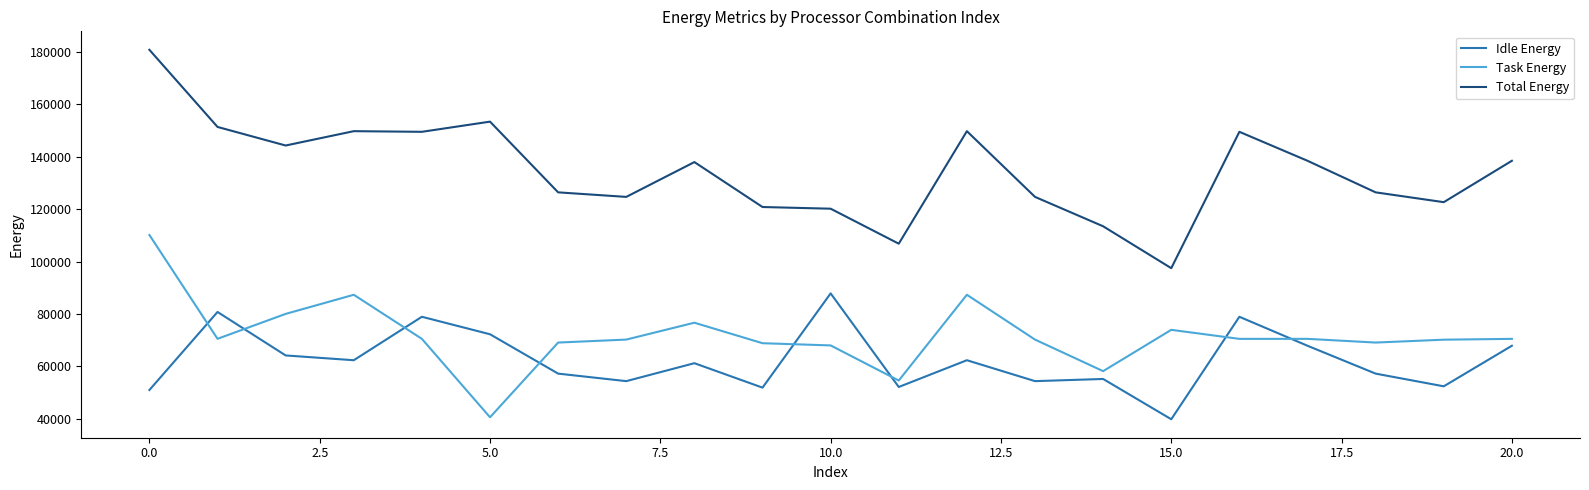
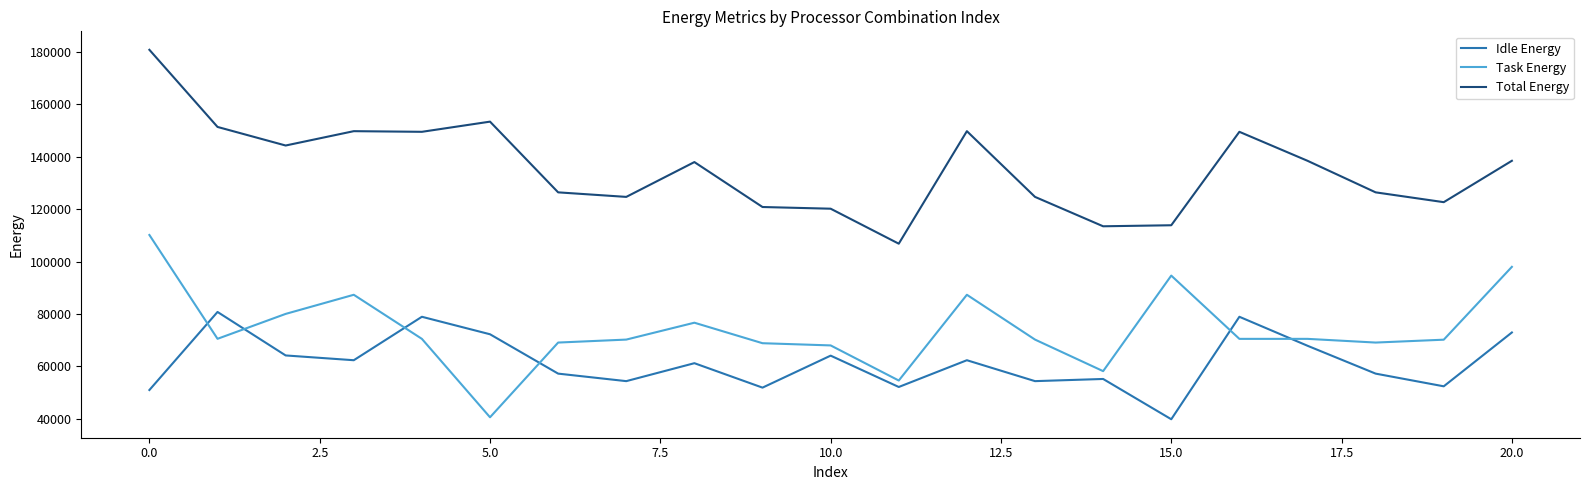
  {
    "Idle Energy": {
      "0.0": 51000,
      "5.0": 72000,
-     "10.0": 88000,
+     "10.0": 64000,
      "15.0": 40000,
-     "20.0": 68000
+     "20.0": 73000
    },
    "Task Energy": {
      "0.0": 110000,
      "5.0": 41000,
      "10.0": 68000,
-     "15.0": 74000,
-     "20.0": 71000
+     "15.0": 95000,
+     "20.0": 98000
    },
    "Total Energy": {
      "0.0": 181000,
      "5.0": 153000,
      "10.0": 120000,
-     "15.0": 97000,
+     "15.0": 114000,
      "20.0": 138000
    }
  }
